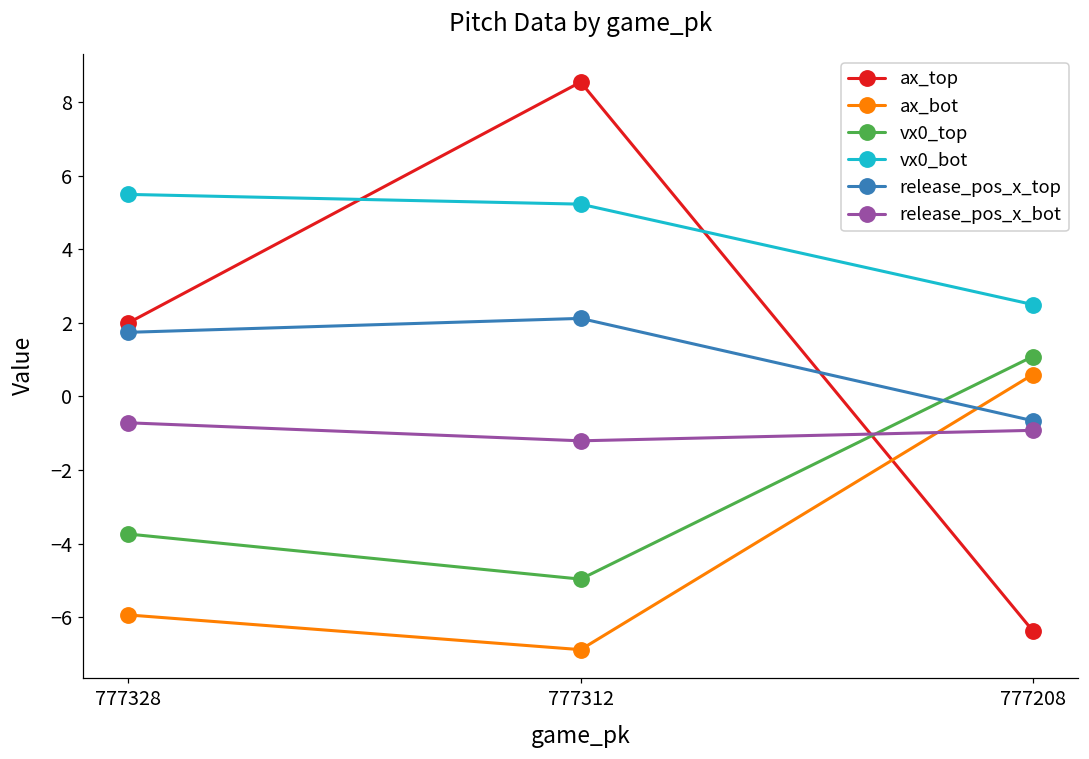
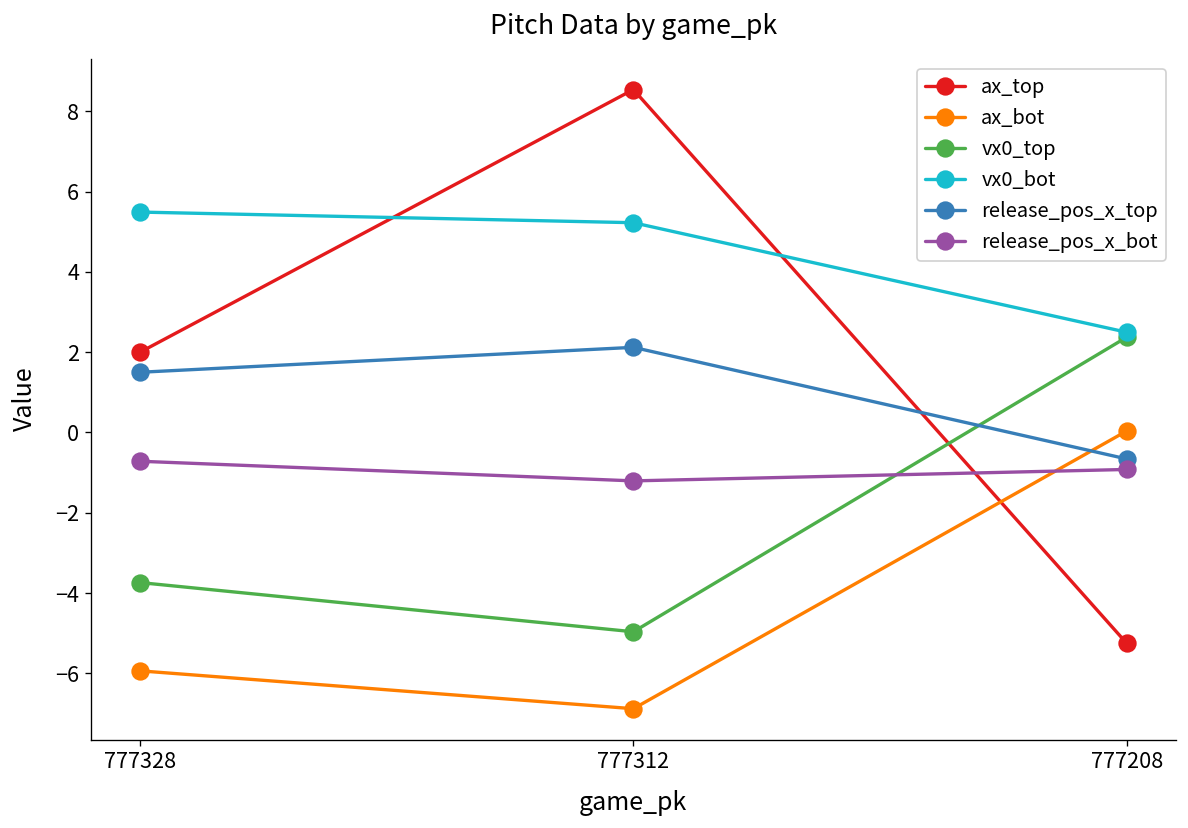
  {
    "ax_top": {
      "777328": 2.0,
      "777312": 8.5,
-     "777208": -6.4
+     "777208": -5.3
    },
    "ax_bot": {
      "777328": -5.9,
      "777312": -6.9,
-     "777208": 0.6
+     "777208": 0.0
    },
    "vx0_top": {
      "777328": -3.7,
      "777312": -5.0,
-     "777208": 1.1
+     "777208": 2.4
    },
    "vx0_bot": {
      "777328": 5.5,
      "777312": 5.2,
      "777208": 2.5
    },
    "release_pos_x_top": {
-     "777328": 1.7,
+     "777328": 1.5,
      "777312": 2.1,
      "777208": -0.7
    },
    "release_pos_x_bot": {
      "777328": -0.7,
      "777312": -1.2,
      "777208": -0.9
    }
  }
